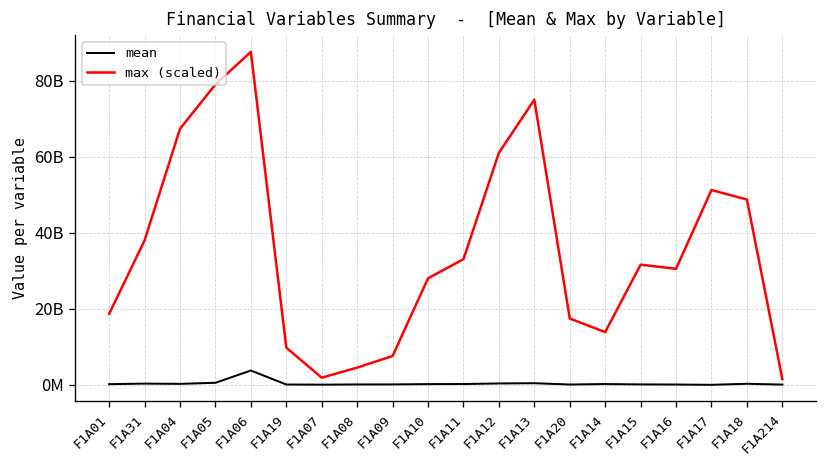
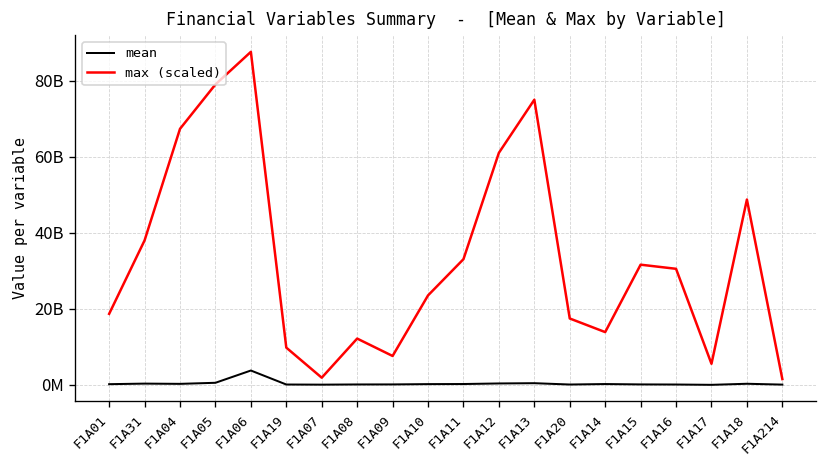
  {
    "mean": {
      "F1A01": 0,
      "F1A31": 0,
      "F1A04": 0,
      "F1A05": 0,
      "F1A06": 4000000000,
      "F1A19": 0,
      "F1A07": 0,
      "F1A08": 0,
      "F1A09": 0,
      "F1A10": 0,
      "F1A11": 0,
      "F1A12": 0,
      "F1A13": 0,
      "F1A20": 0,
      "F1A14": 0,
      "F1A15": 0,
      "F1A16": 0,
      "F1A17": 0,
      "F1A18": 0,
      "F1A214": 0
    },
    "max (scaled)": {
      "F1A01": 19000000000,
      "F1A31": 38000000000,
      "F1A04": 67000000000,
      "F1A05": 79000000000,
      "F1A06": 88000000000,
      "F1A19": 10000000000,
      "F1A07": 2000000000,
-     "F1A08": 4000000000,
+     "F1A08": 12000000000,
      "F1A09": 8000000000,
-     "F1A10": 28000000000,
+     "F1A10": 24000000000,
      "F1A11": 33000000000,
      "F1A12": 61000000000,
      "F1A13": 75000000000,
      "F1A20": 17000000000,
      "F1A14": 14000000000,
      "F1A15": 32000000000,
      "F1A16": 31000000000,
-     "F1A17": 51000000000,
+     "F1A17": 6000000000,
      "F1A18": 49000000000,
      "F1A214": 1000000000
    }
  }
